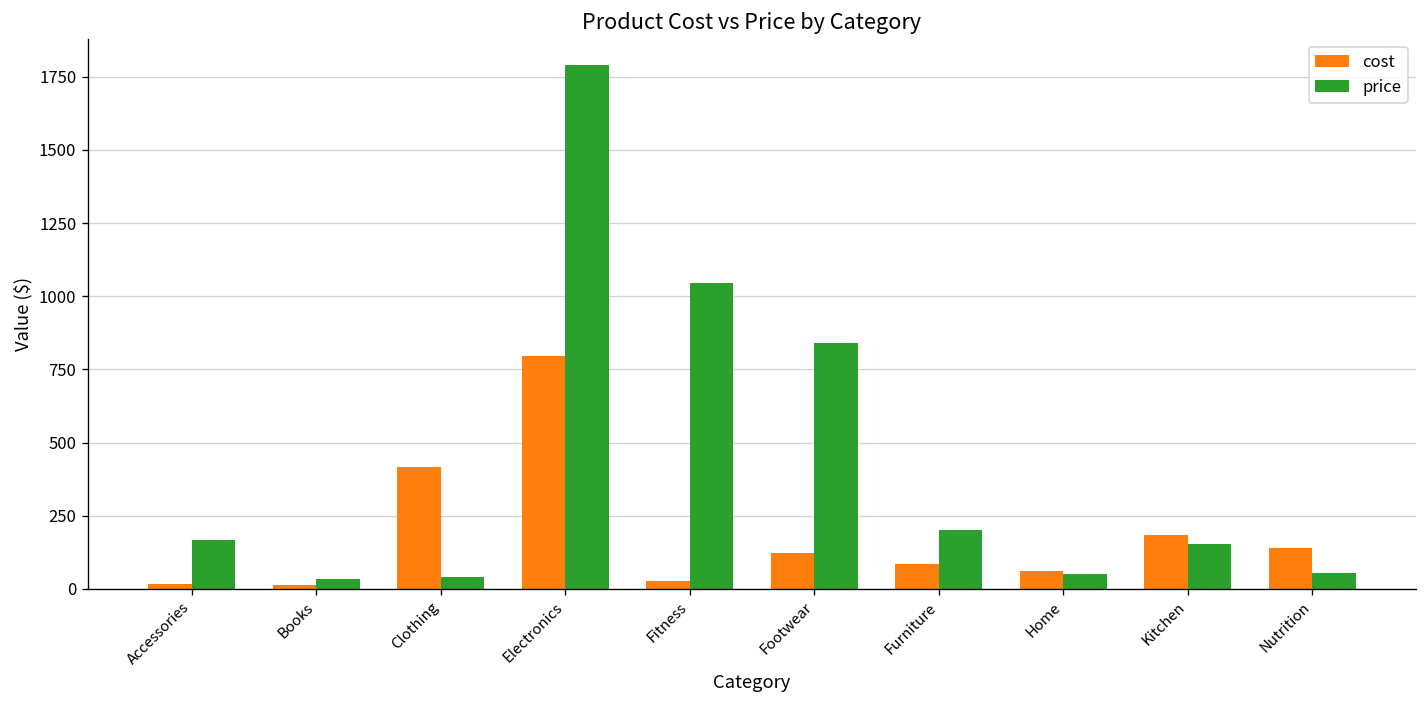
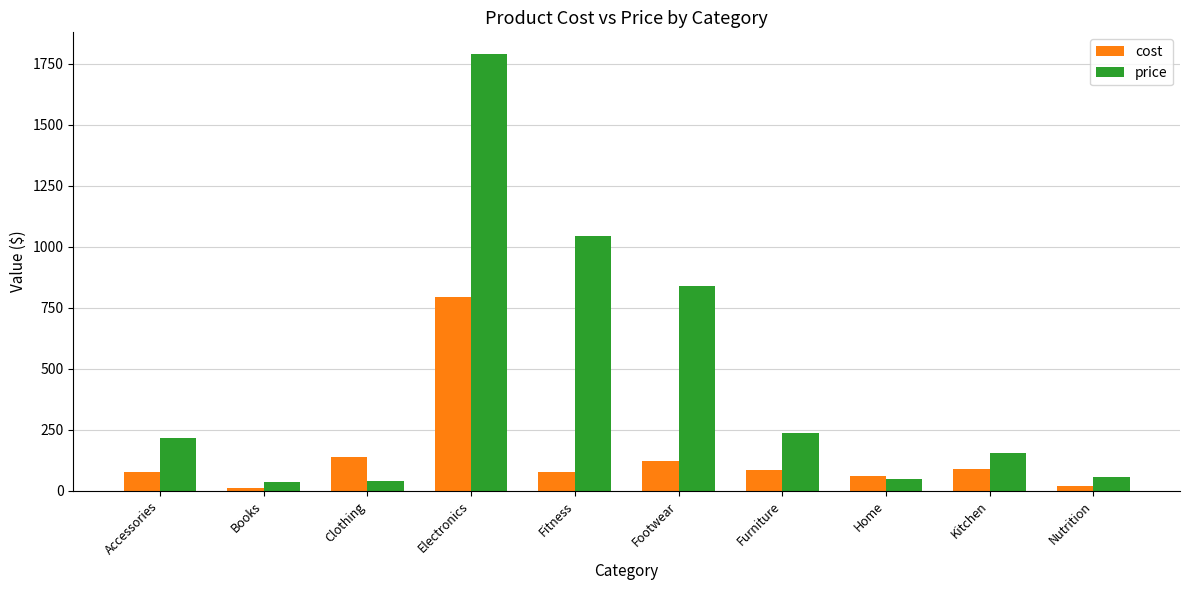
  {
    "cost": {
-     "Accessories": 20,
+     "Accessories": 80,
      "Books": 10,
-     "Clothing": 420,
+     "Clothing": 140,
      "Electronics": 800,
-     "Fitness": 30,
+     "Fitness": 80,
      "Footwear": 120,
      "Furniture": 90,
      "Home": 60,
-     "Kitchen": 180,
-     "Nutrition": 140
+     "Kitchen": 90,
+     "Nutrition": 20
    },
    "price": {
-     "Accessories": 170,
+     "Accessories": 210,
      "Books": 30,
      "Clothing": 40,
      "Electronics": 1790,
      "Fitness": 1040,
      "Footwear": 840,
-     "Furniture": 200,
+     "Furniture": 230,
      "Home": 50,
      "Kitchen": 150,
      "Nutrition": 50
    }
  }
